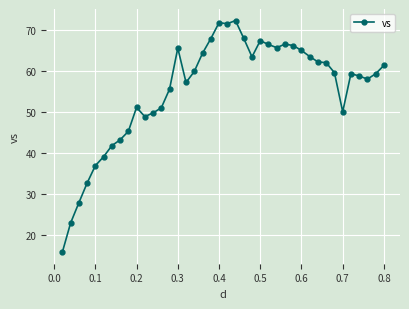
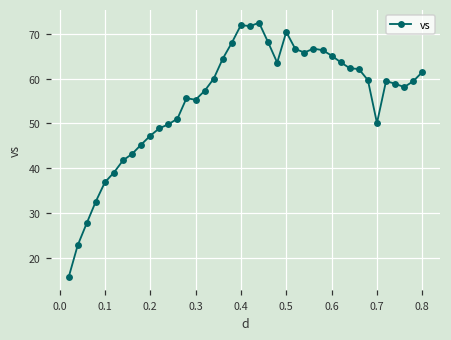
  {
    "0.1": 37,
-   "0.2": 51,
-   "0.3": 66,
+   "0.2": 47,
+   "0.3": 55,
    "0.4": 72,
-   "0.5": 68,
+   "0.5": 70,
    "0.6": 65,
    "0.7": 50,
    "0.8": 61
  }
